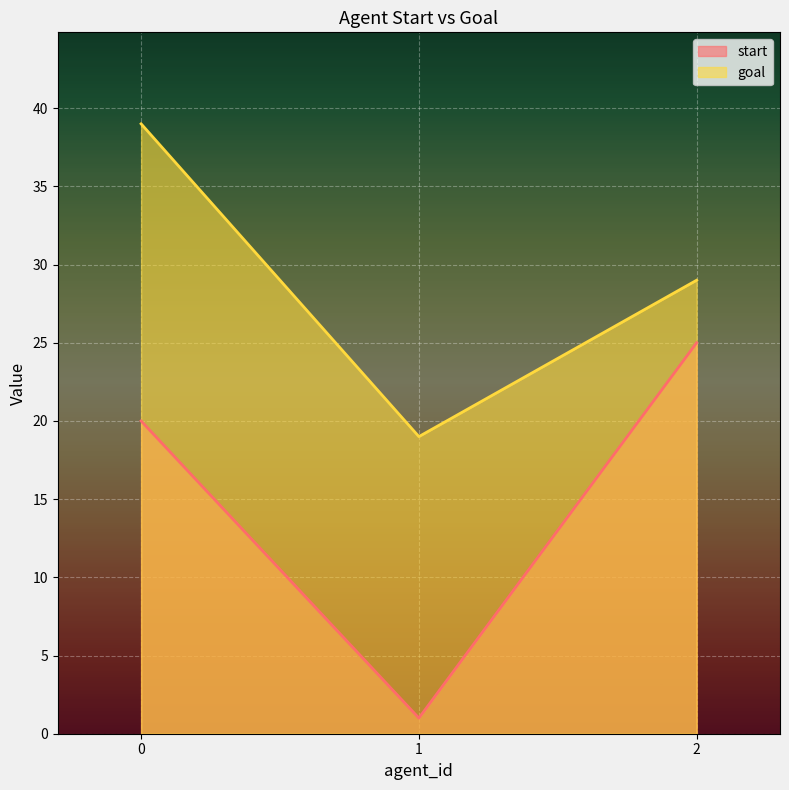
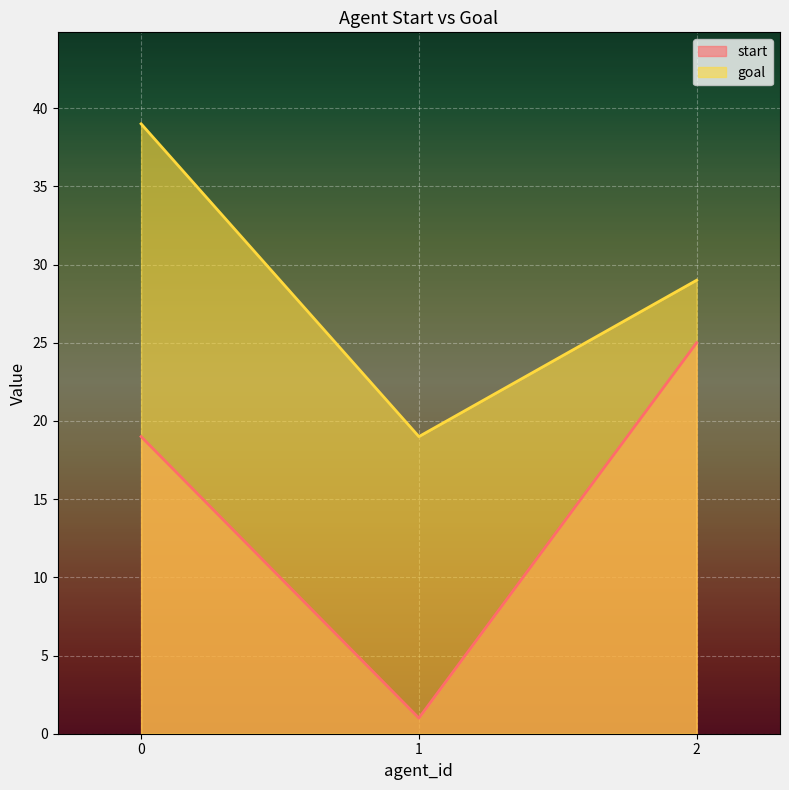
  {
    "start": {
-     "0": 20,
+     "0": 19,
      "1": 1,
      "2": 25
    },
    "goal": {
      "0": 39,
      "1": 19,
      "2": 29
    }
  }
